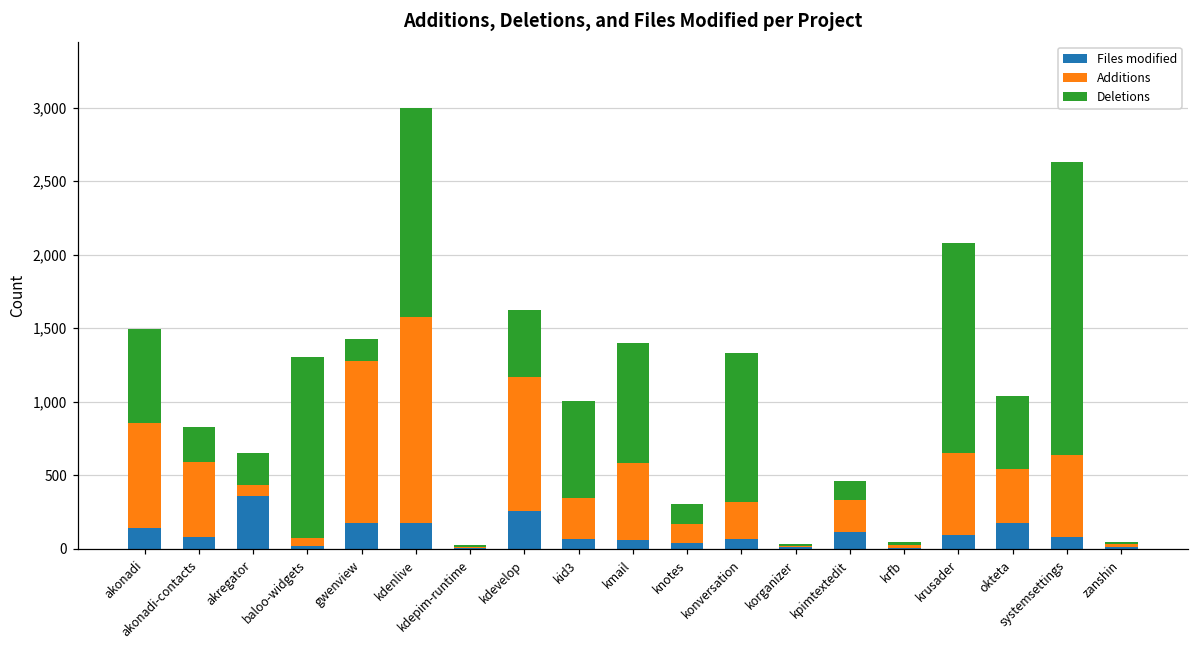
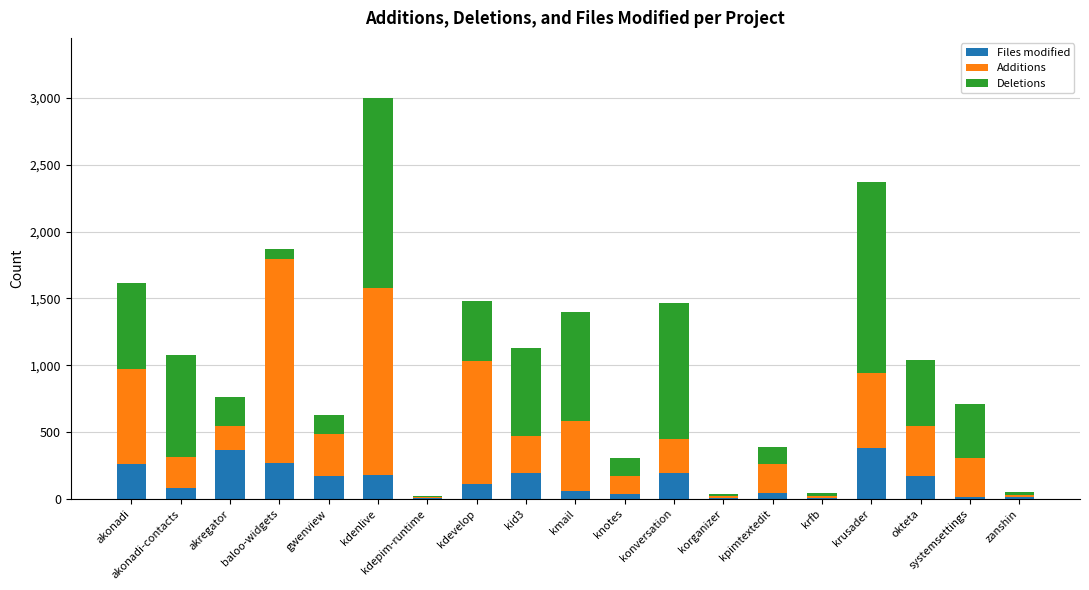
  {
    "Files modified": {
-     "akonadi": "140",
+     "akonadi": "260",
      "akonadi-contacts": "80",
      "akregator": "360",
-     "baloo-widgets": "20",
+     "baloo-widgets": "270",
      "gwenview": "170",
      "kdenlive": "180",
-     "kdevelop": "250",
-     "kid3": "70",
+     "kdevelop": "110",
+     "kid3": "190",
      "kmail": "60",
      "knotes": "40",
-     "konversation": "60",
-     "kpimtextedit": "120",
-     "krusader": "100",
+     "konversation": "200",
+     "kpimtextedit": "50",
+     "krusader": "380",
      "okteta": "170",
-     "systemsettings": "80"
+     "systemsettings": "20"
    },
    "Additions": {
      "akonadi": "710",
-     "akonadi-contacts": "510",
-     "akregator": "70",
-     "baloo-widgets": "60",
-     "gwenview": "1,110",
+     "akonadi-contacts": "240",
+     "akregator": "190",
+     "baloo-widgets": "1,530",
+     "gwenview": "310",
      "kdenlive": "1,400",
      "kdevelop": "920",
      "kid3": "280",
      "kmail": "520",
      "knotes": "130",
      "konversation": "250",
      "kpimtextedit": "220",
      "krusader": "550",
      "okteta": "370",
-     "systemsettings": "560"
+     "systemsettings": "290"
    },
    "Deletions": {
      "akonadi": "640",
-     "akonadi-contacts": "240",
+     "akonadi-contacts": "760",
      "akregator": "210",
-     "baloo-widgets": "1,230",
+     "baloo-widgets": "70",
      "gwenview": "150",
      "kdenlive": "1,420",
      "kdevelop": "450",
      "kid3": "660",
      "kmail": "820",
      "knotes": "130",
      "konversation": "1,020",
      "kpimtextedit": "130",
      "krfb": "20",
      "krusader": "1,430",
      "okteta": "500",
-     "systemsettings": "1,990"
+     "systemsettings": "400"
    }
  }
